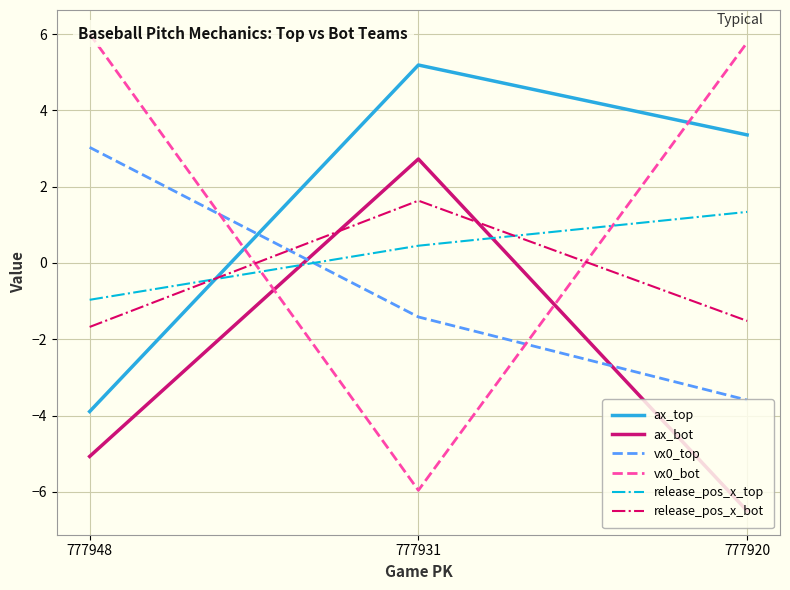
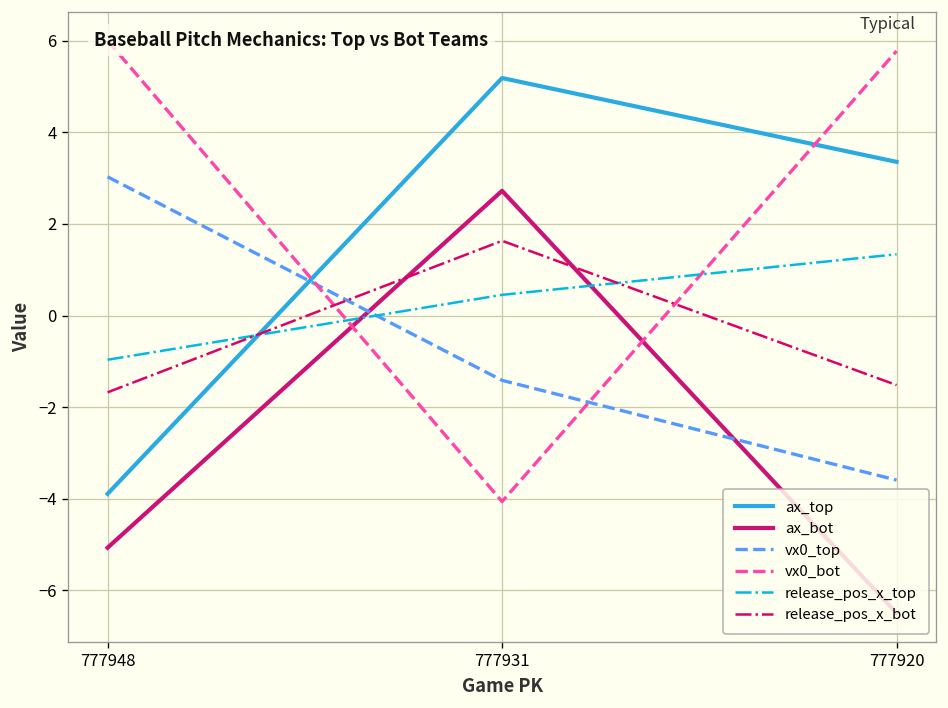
  {
    "vx0_bot": {
-     "777931": -6.0,
+     "777931": -4.1,
      "777920": 5.8
    }
  }
